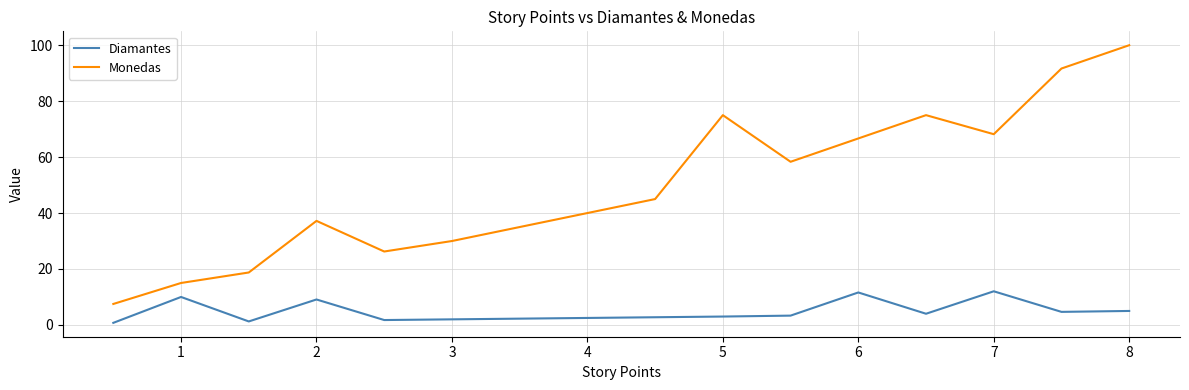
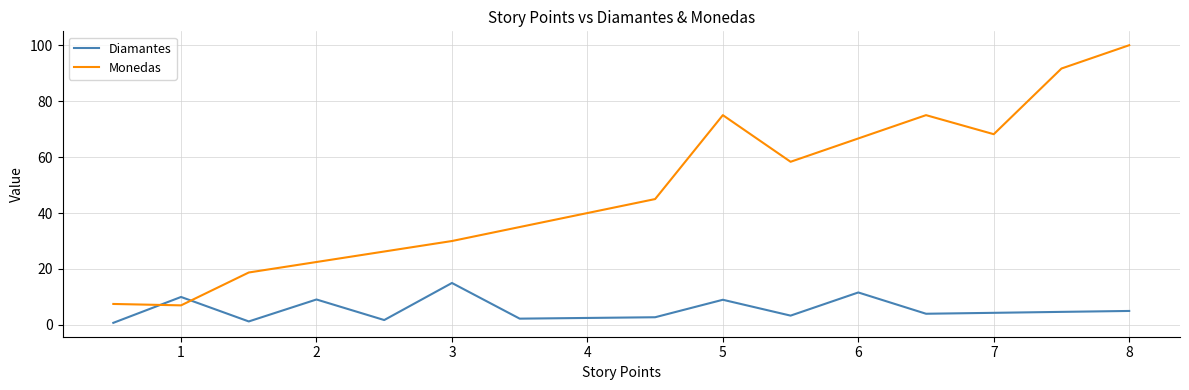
  {
    "Diamantes": {
      "1": 10,
      "2": 9,
-     "3": 2,
+     "3": 15,
      "4": 3,
-     "5": 3,
+     "5": 9,
      "6": 12,
-     "7": 12,
+     "7": 4,
      "8": 5
    },
    "Monedas": {
-     "1": 15,
-     "2": 37,
+     "1": 7,
+     "2": 23,
      "3": 30,
      "4": 40,
      "5": 75,
      "6": 67,
      "7": 68,
      "8": 100
    }
  }
